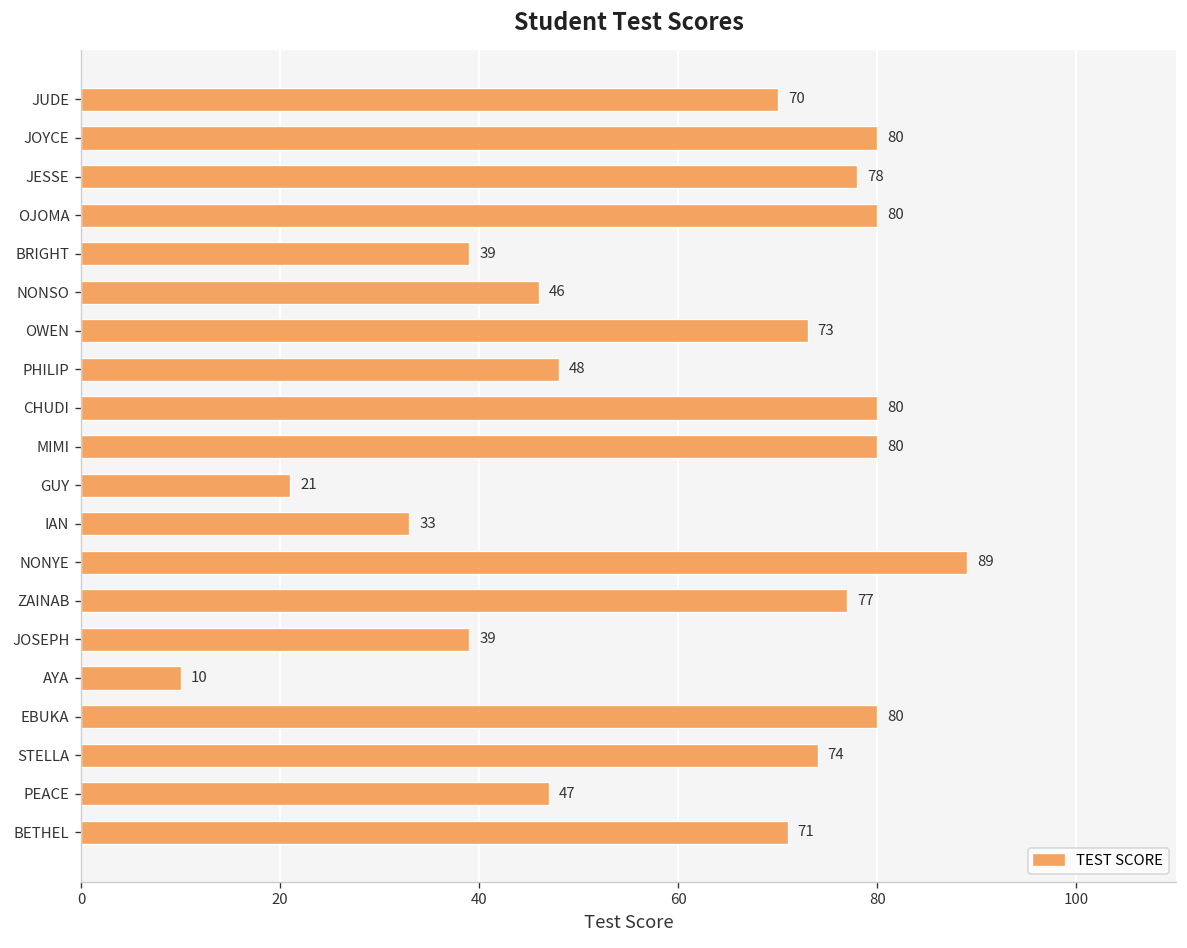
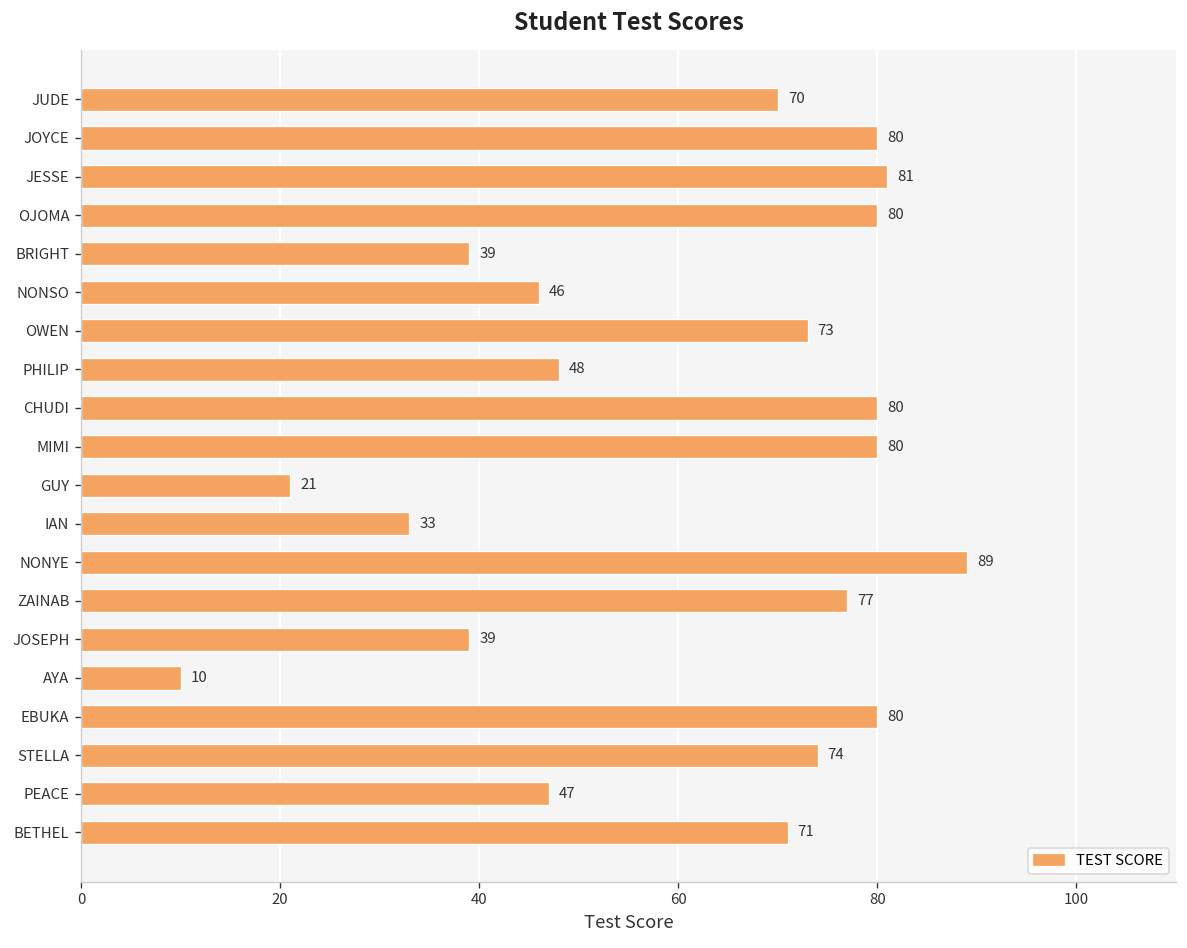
  {
    "JUDE": 70,
    "JOYCE": 80,
-   "JESSE": 78,
+   "JESSE": 81,
    "OJOMA": 80,
    "BRIGHT": 39,
    "NONSO": 46,
    "OWEN": 73,
    "PHILIP": 48,
    "CHUDI": 80,
    "MIMI": 80,
    "GUY": 21,
    "IAN": 33,
    "NONYE": 89,
    "ZAINAB": 77,
    "JOSEPH": 39,
    "AYA": 10,
    "EBUKA": 80,
    "STELLA": 74,
    "PEACE": 47,
    "BETHEL": 71
  }
